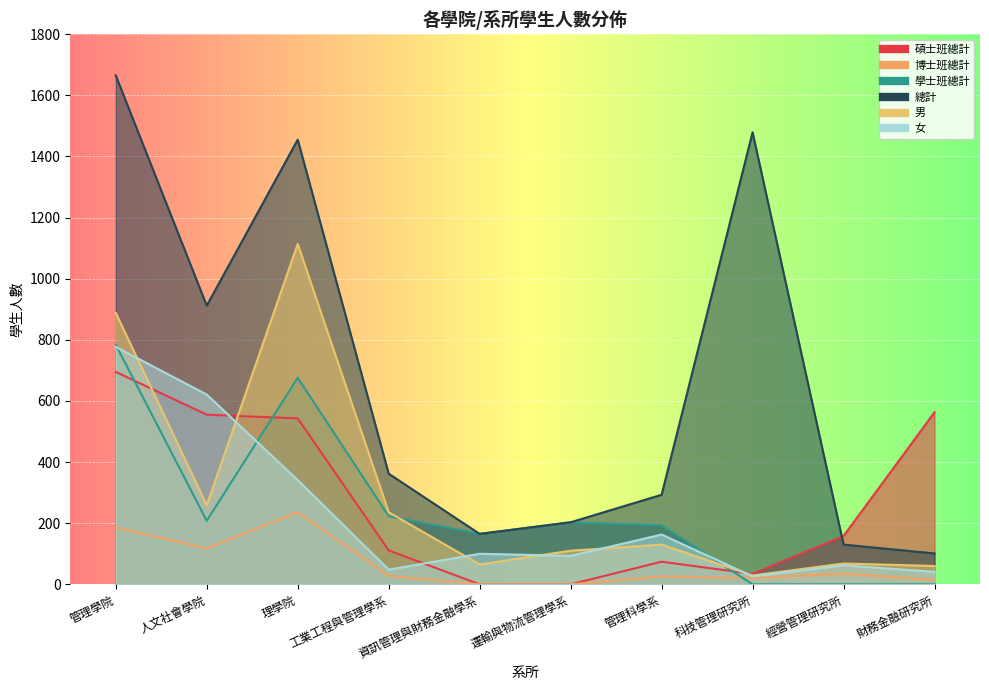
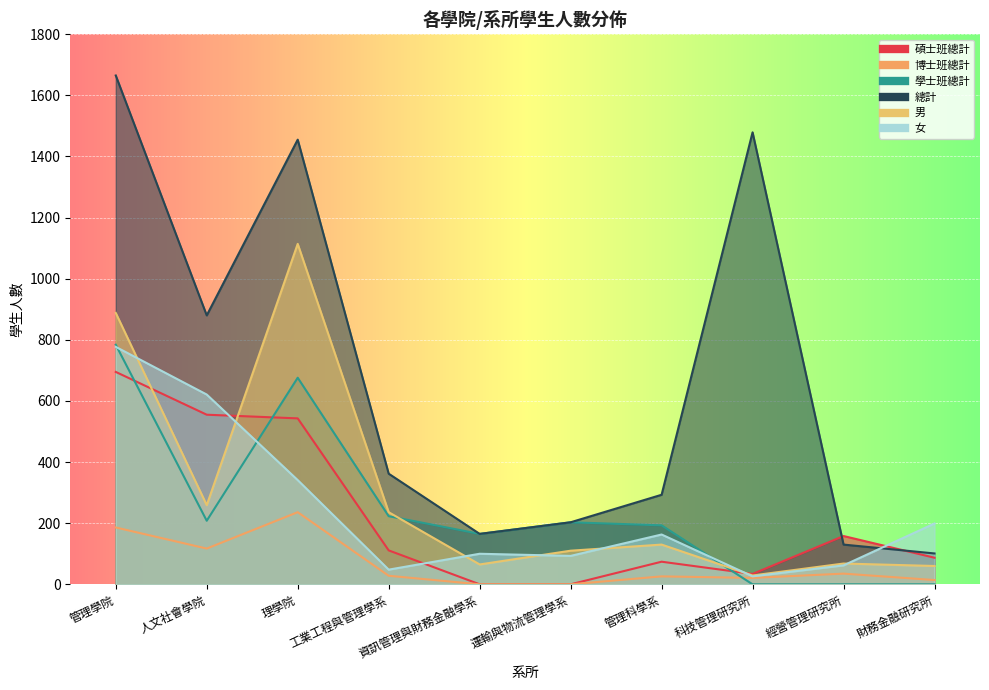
  {
    "碩士班總計": {
      "管理學院": 700,
      "人文社會學院": 560,
      "理學院": 540,
      "工業工程與管理學系": 110,
      "管理科學系": 70,
      "經營管理研究所": 160,
-     "財務金融研究所": 560
+     "財務金融研究所": 90
    },
    "學士班總計": {
      "人文社會學院": 210,
      "理學院": 680,
      "工業工程與管理學系": 220,
      "管理科學系": 190,
      "科技管理研究所": 0,
      "經營管理研究所": 0,
      "財務金融研究所": 0
    },
    "總計": {
      "管理學院": 1670,
-     "人文社會學院": 910,
+     "人文社會學院": 880,
      "理學院": 1460,
      "工業工程與管理學系": 360,
      "管理科學系": 290,
      "科技管理研究所": 1480,
      "經營管理研究所": 130,
      "財務金融研究所": 100
    },
    "女": {
      "人文社會學院": 620,
      "理學院": 340,
      "工業工程與管理學系": 50,
      "資訊管理與財務金融學系": 100,
      "運輸與物流管理學系": 90,
      "管理科學系": 160,
-     "財務金融研究所": 40
+     "財務金融研究所": 200
    }
  }
